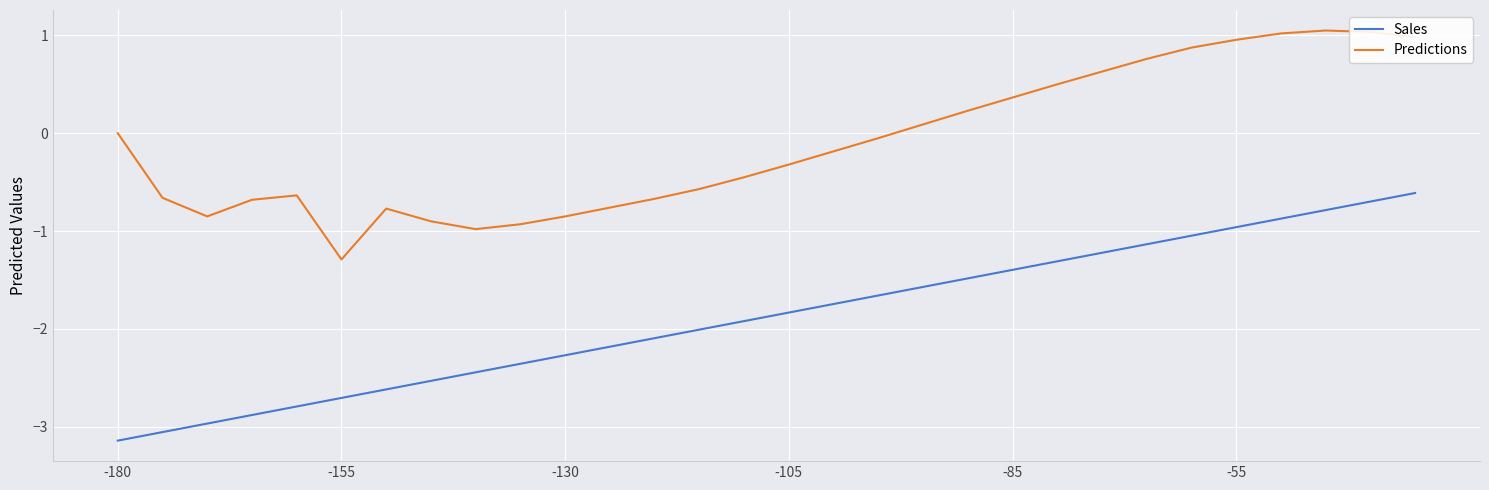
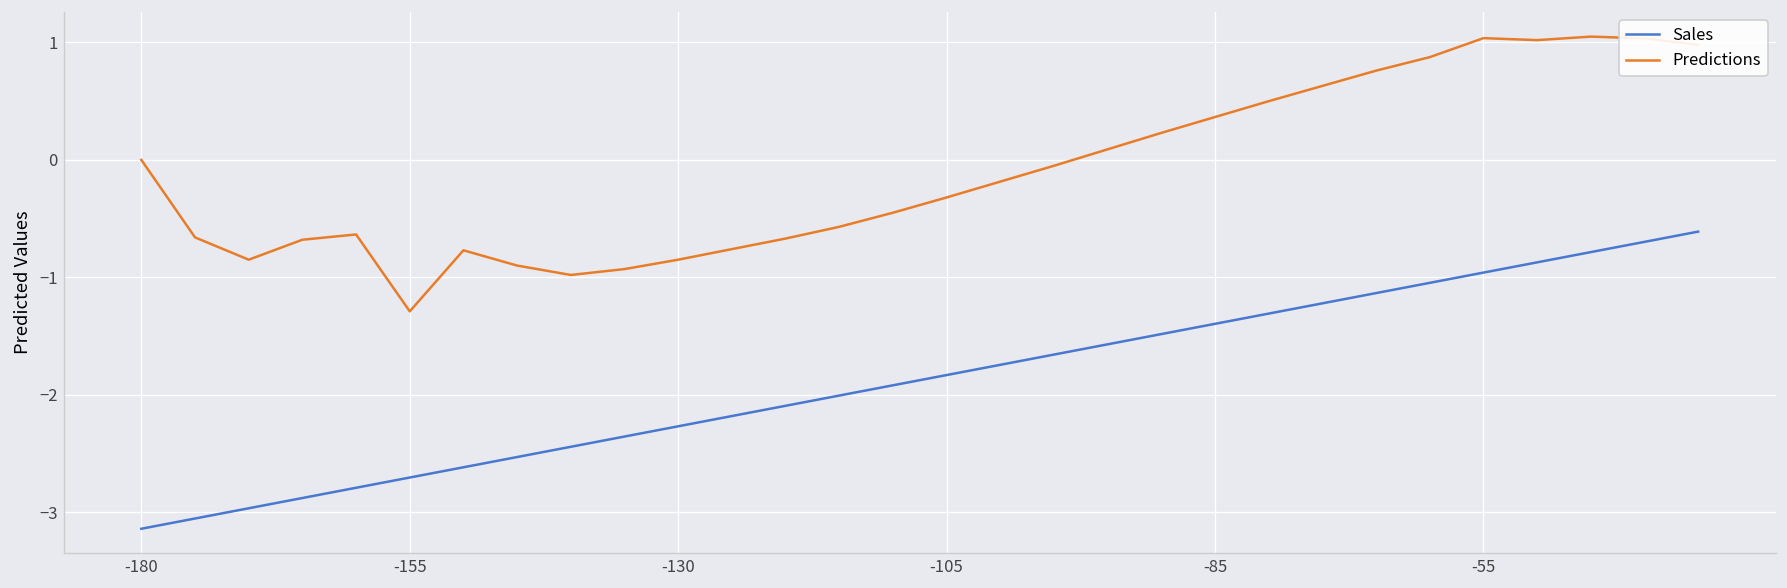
  {
    "Sales": {
      "-180": -3.1,
      "-155": -2.7,
      "-130": -2.3,
      "-105": -1.8,
      "-85": -1.4,
      "-55": -1.0
    },
    "Predictions": {
      "-180": 0.0,
      "-155": -1.3,
      "-130": -0.9,
      "-105": -0.3,
      "-85": 0.4,
-     "-55": 0.96
+     "-55": 1.04
    }
  }
